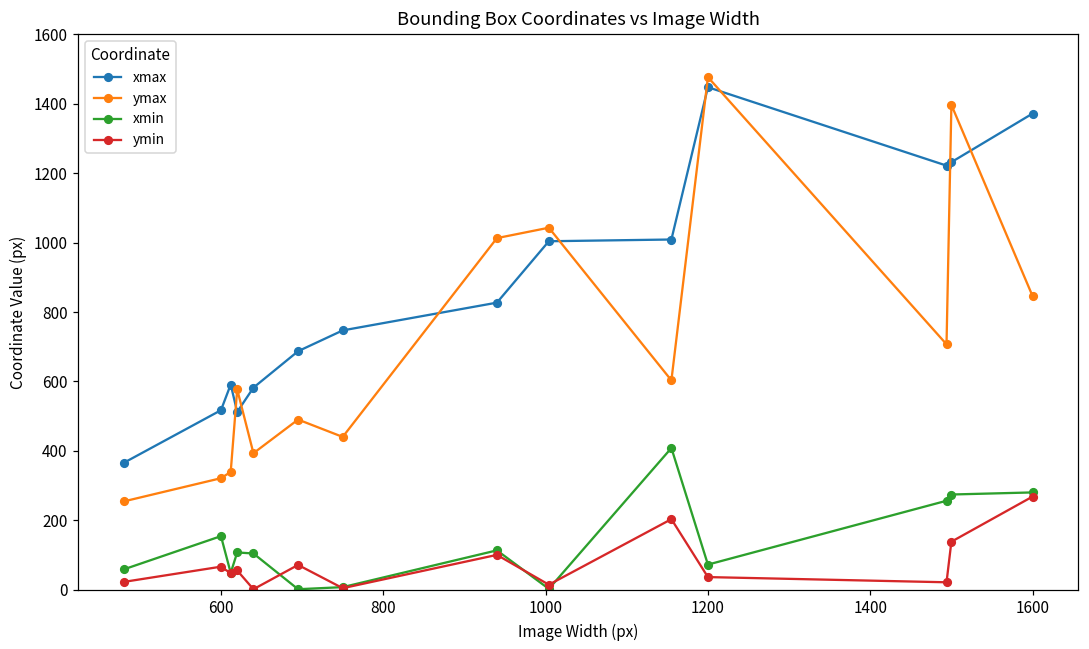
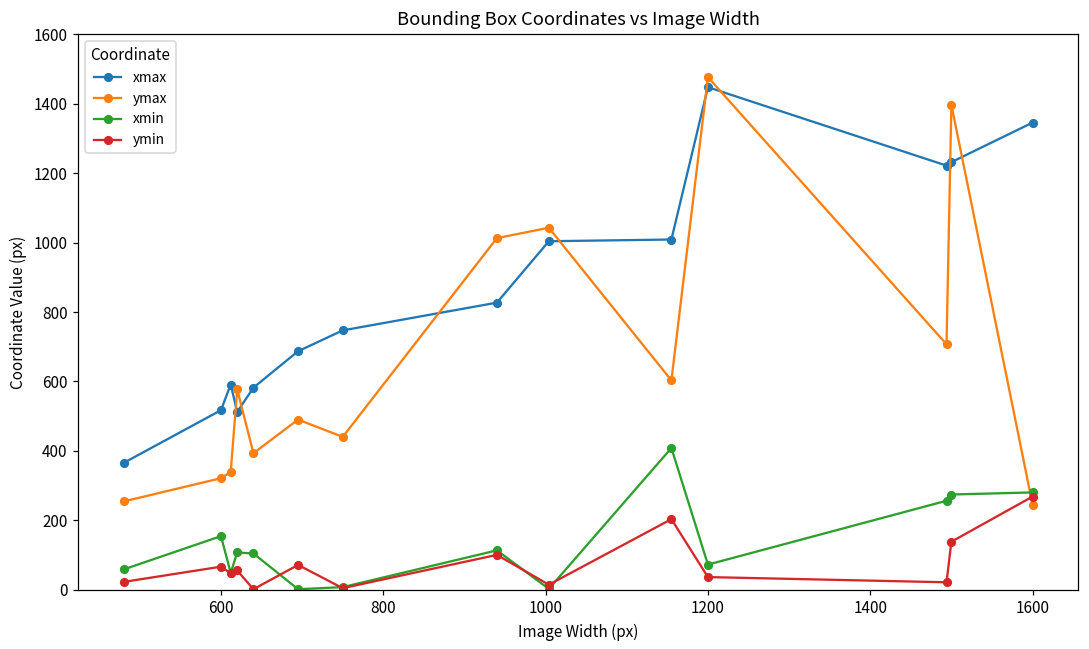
  {
    "xmax": {
      "600": 520,
      "1200": 1450,
-     "1600": 1370
+     "1600": 1350
    },
    "ymax": {
      "600": 320,
      "1200": 1480,
-     "1600": 850
+     "1600": 250
    },
    "xmin": {
      "600": 150,
      "1200": 70,
      "1600": 280
    },
    "ymin": {
      "600": 70,
      "1200": 40,
      "1600": 270
    }
  }
